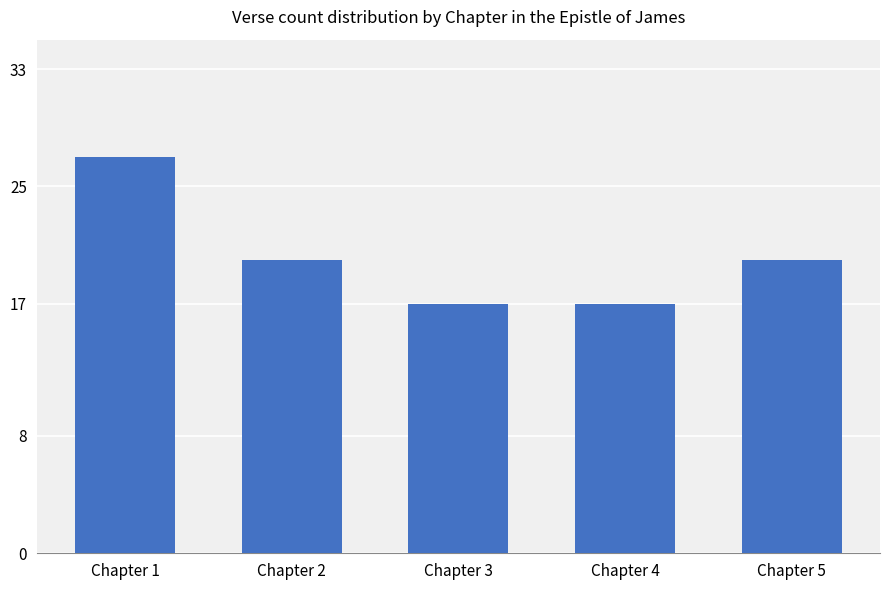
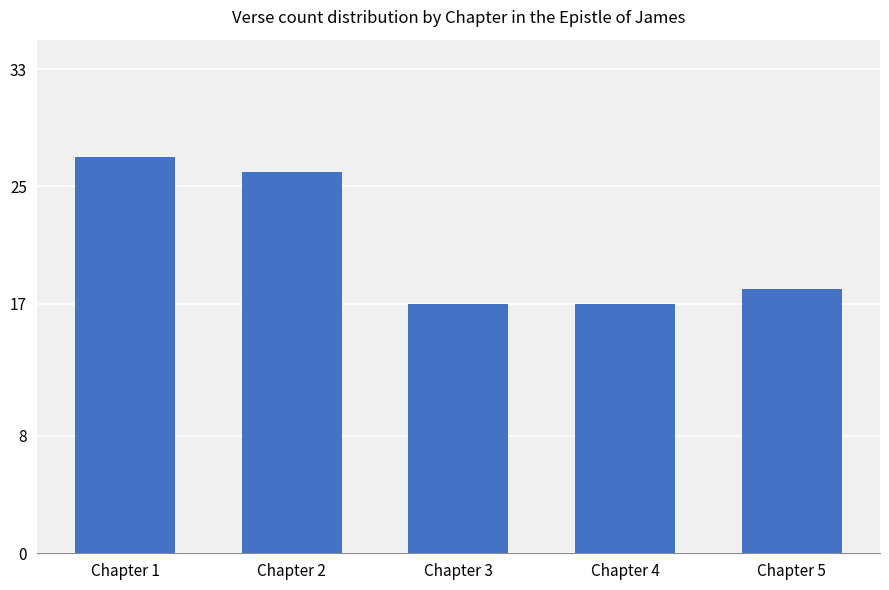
  {
    "Chapter 1": 27,
-   "Chapter 2": 20,
+   "Chapter 2": 26,
    "Chapter 3": 17,
    "Chapter 4": 17,
-   "Chapter 5": 20
+   "Chapter 5": 18
  }
